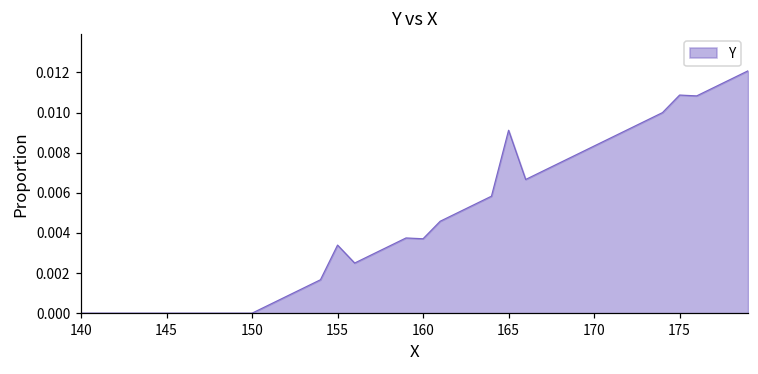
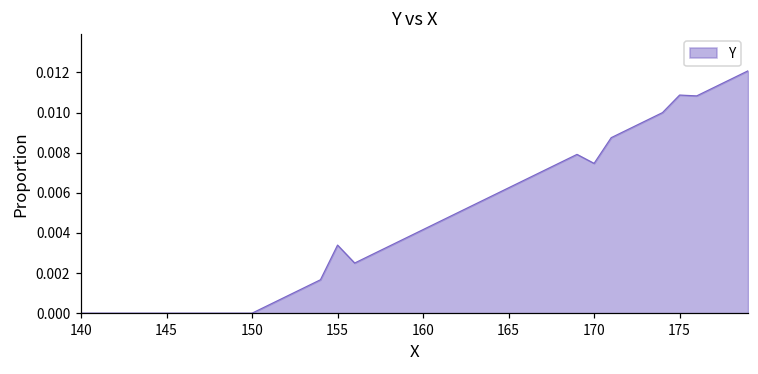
  {
    "140": 0.0000,
    "145": 0.0000,
    "150": 0.0000,
    "155": 0.0034,
-   "160": 0.0037,
-   "165": 0.0091,
-   "170": 0.0083,
+   "160": 0.0042,
+   "165": 0.0063,
+   "170": 0.0075,
    "175": 0.0109
  }
